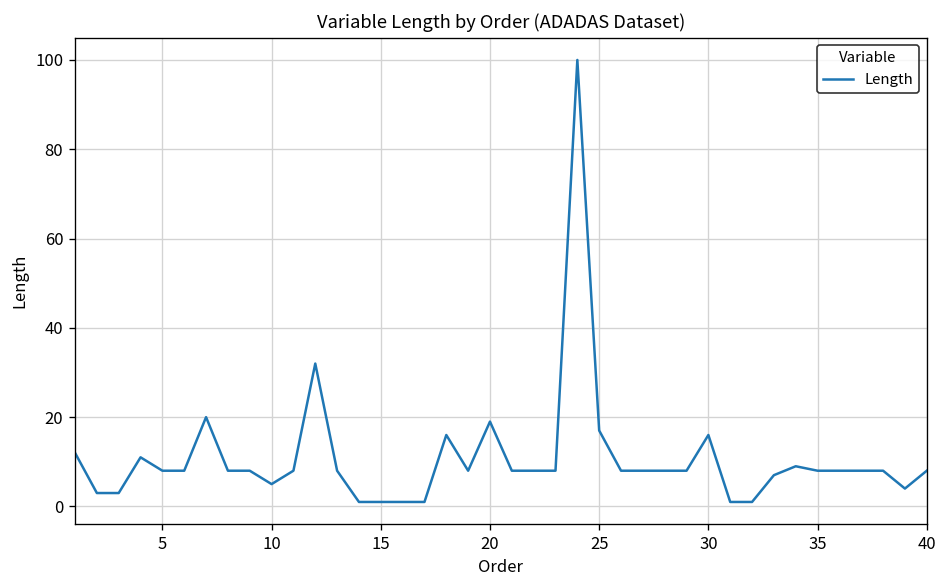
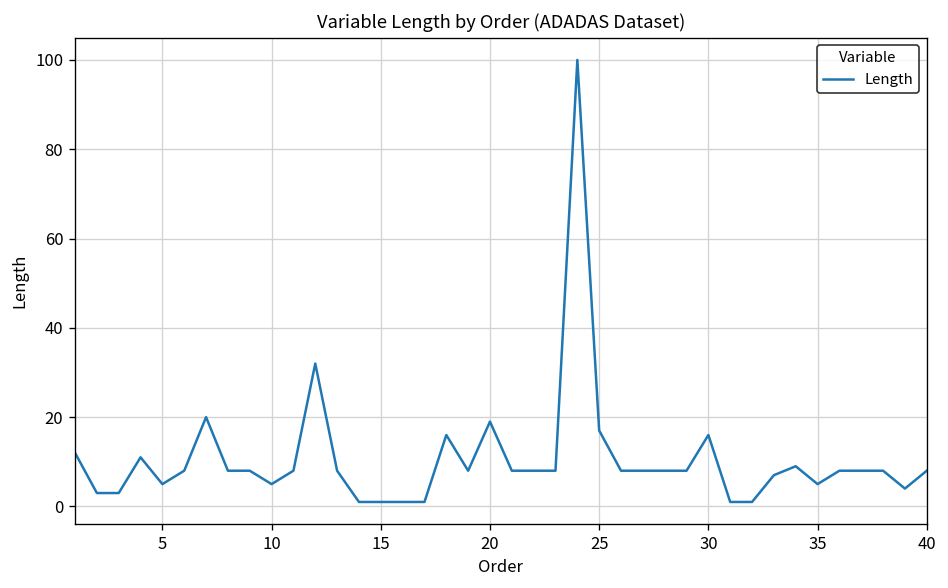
  {
-   "5": 8,
+   "5": 5,
    "10": 5,
    "15": 1,
    "20": 19,
    "25": 17,
    "30": 16,
-   "35": 8,
+   "35": 5,
    "40": 8
  }
